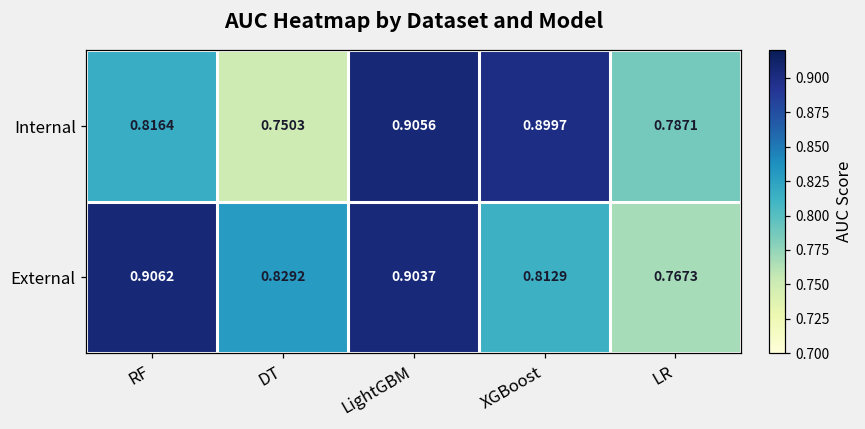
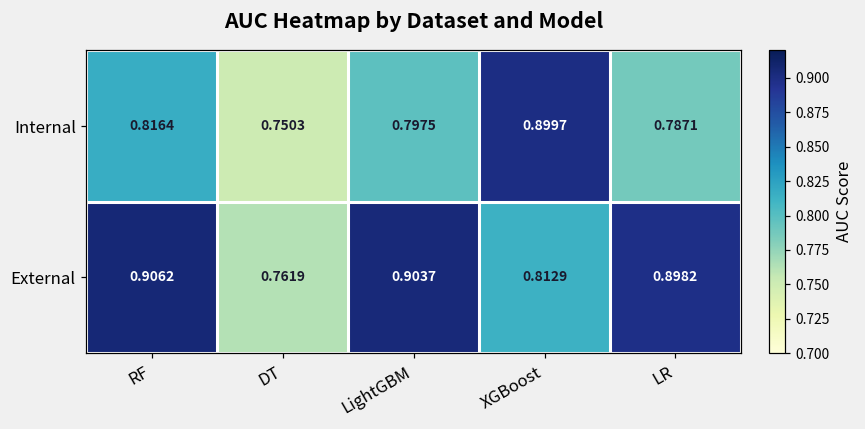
  {
    "Internal": {
      "RF": 0.8164,
      "DT": 0.7503,
-     "LightGBM": 0.9056,
+     "LightGBM": 0.7975,
      "XGBoost": 0.8997,
      "LR": 0.7871
    },
    "External": {
      "RF": 0.9062,
-     "DT": 0.8292,
+     "DT": 0.7619,
      "LightGBM": 0.9037,
      "XGBoost": 0.8129,
-     "LR": 0.7673
+     "LR": 0.8982
    }
  }
